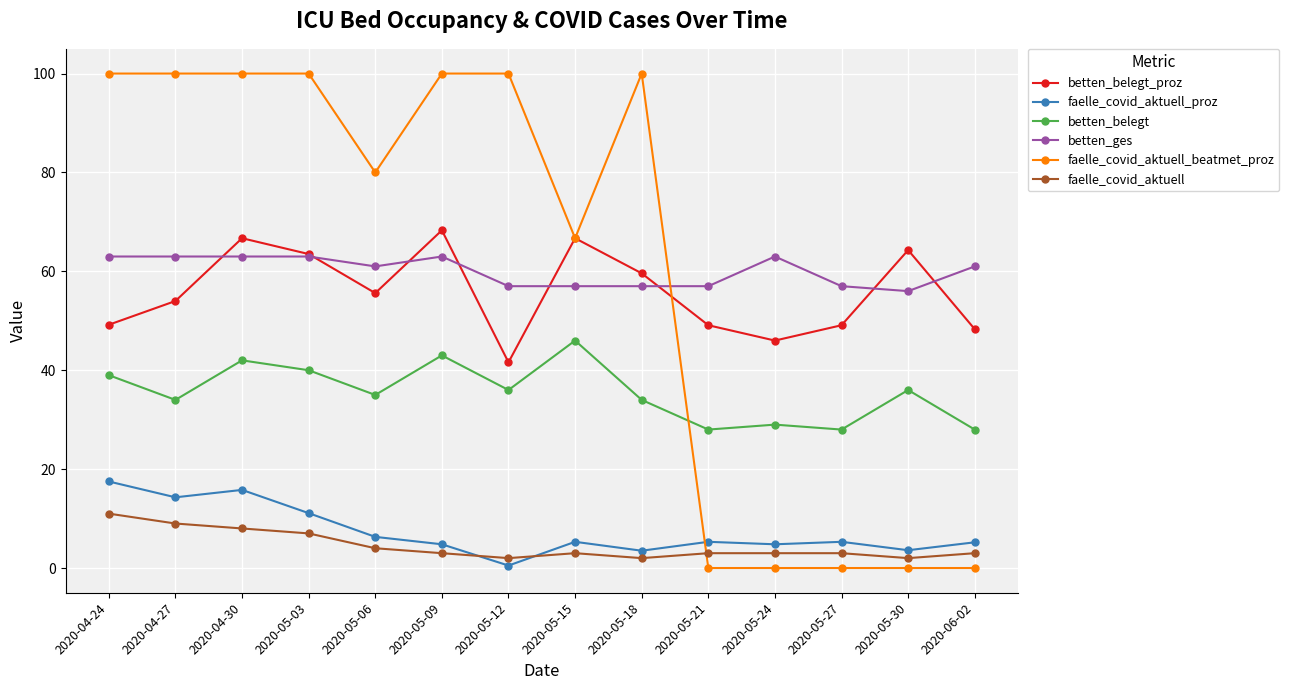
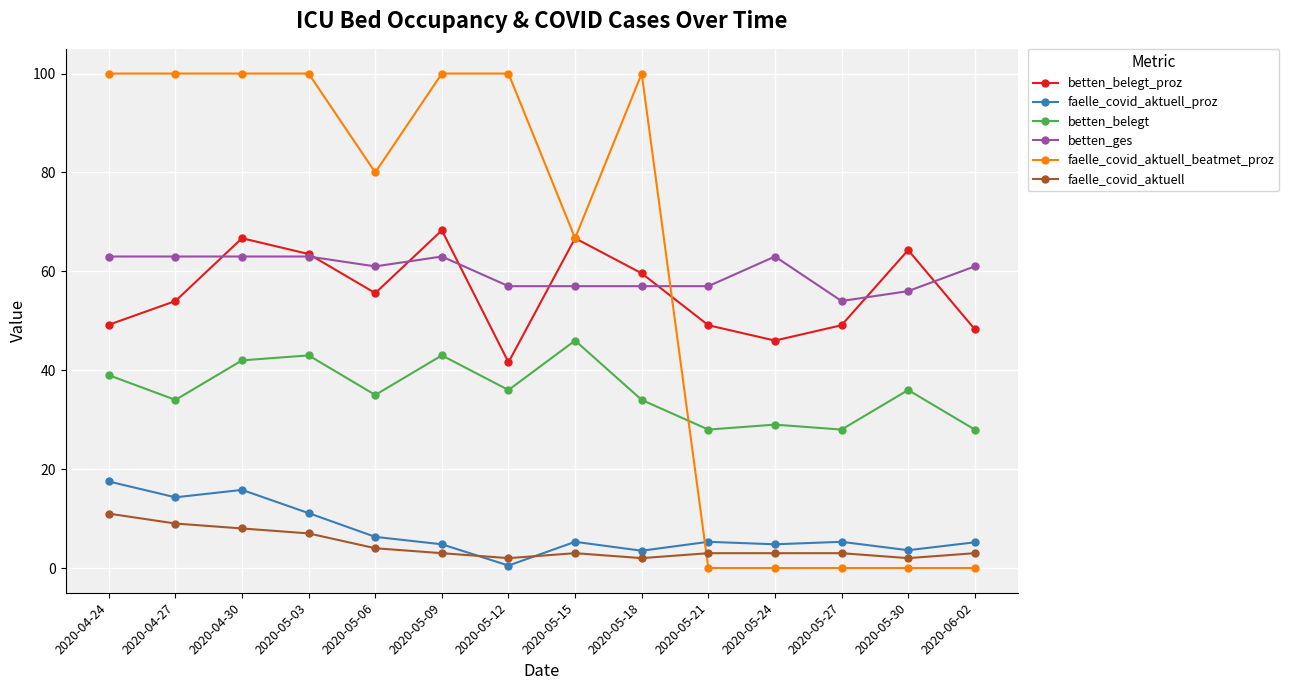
  {
    "betten_belegt_proz": {
      "2020-04-24": 49,
      "2020-04-27": 54,
      "2020-04-30": 67,
      "2020-05-06": 56,
      "2020-05-09": 68,
      "2020-05-12": 42,
      "2020-05-18": 60,
      "2020-05-21": 49,
      "2020-05-24": 46,
      "2020-05-27": 49,
      "2020-05-30": 64,
      "2020-06-02": 48
    },
    "faelle_covid_aktuell_proz": {
      "2020-04-24": 18,
      "2020-04-27": 14,
      "2020-04-30": 16,
      "2020-05-03": 11,
      "2020-05-06": 6,
      "2020-05-09": 5,
      "2020-05-12": 1,
      "2020-05-15": 5,
      "2020-05-18": 4,
      "2020-05-21": 5,
      "2020-05-24": 5,
      "2020-05-27": 5,
      "2020-05-30": 4,
      "2020-06-02": 5
    },
    "betten_belegt": {
      "2020-04-24": 39,
      "2020-04-27": 34,
      "2020-04-30": 42,
-     "2020-05-03": 40,
+     "2020-05-03": 43,
      "2020-05-06": 35,
      "2020-05-09": 43,
      "2020-05-12": 36,
      "2020-05-15": 46,
      "2020-05-18": 34,
      "2020-05-21": 28,
      "2020-05-24": 29,
      "2020-05-27": 28,
      "2020-05-30": 36,
      "2020-06-02": 28
    },
    "betten_ges": {
      "2020-04-24": 63,
      "2020-04-27": 63,
      "2020-04-30": 63,
      "2020-05-06": 61,
      "2020-05-09": 63,
      "2020-05-12": 57,
      "2020-05-15": 57,
      "2020-05-18": 57,
      "2020-05-21": 57,
      "2020-05-24": 63,
-     "2020-05-27": 57,
+     "2020-05-27": 54,
      "2020-05-30": 56,
      "2020-06-02": 61
    },
    "faelle_covid_aktuell_beatmet_proz": {
      "2020-04-24": 100,
      "2020-04-27": 100,
      "2020-04-30": 100,
      "2020-05-03": 100,
      "2020-05-06": 80,
      "2020-05-09": 100,
      "2020-05-12": 100,
      "2020-05-18": 100,
      "2020-05-21": 0,
      "2020-05-24": 0,
      "2020-05-27": 0,
      "2020-05-30": 0,
      "2020-06-02": 0
    },
    "faelle_covid_aktuell": {
      "2020-04-24": 11,
      "2020-04-27": 9,
      "2020-04-30": 8,
      "2020-05-03": 7,
      "2020-05-06": 4,
      "2020-05-09": 3,
      "2020-05-12": 2,
      "2020-05-15": 3,
      "2020-05-18": 2,
      "2020-05-21": 3,
      "2020-05-24": 3,
      "2020-05-27": 3,
      "2020-05-30": 2,
      "2020-06-02": 3
    }
  }
